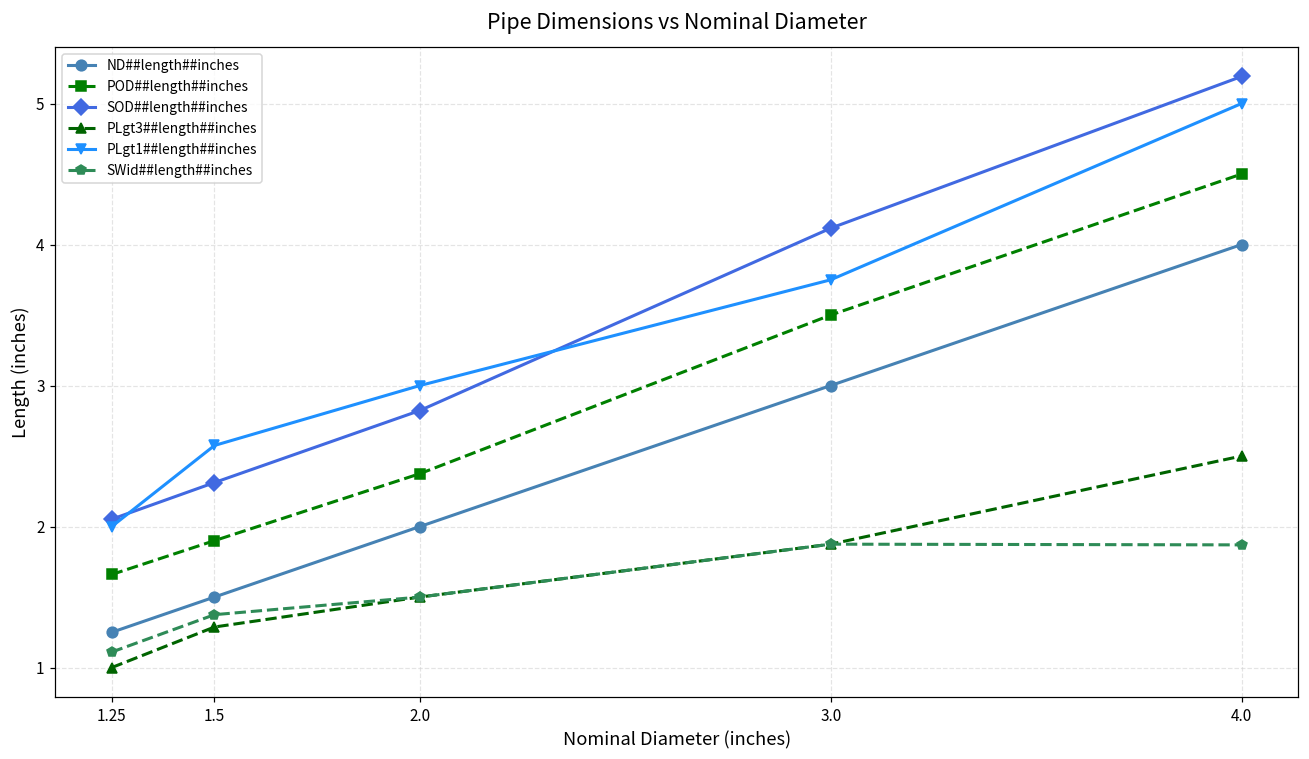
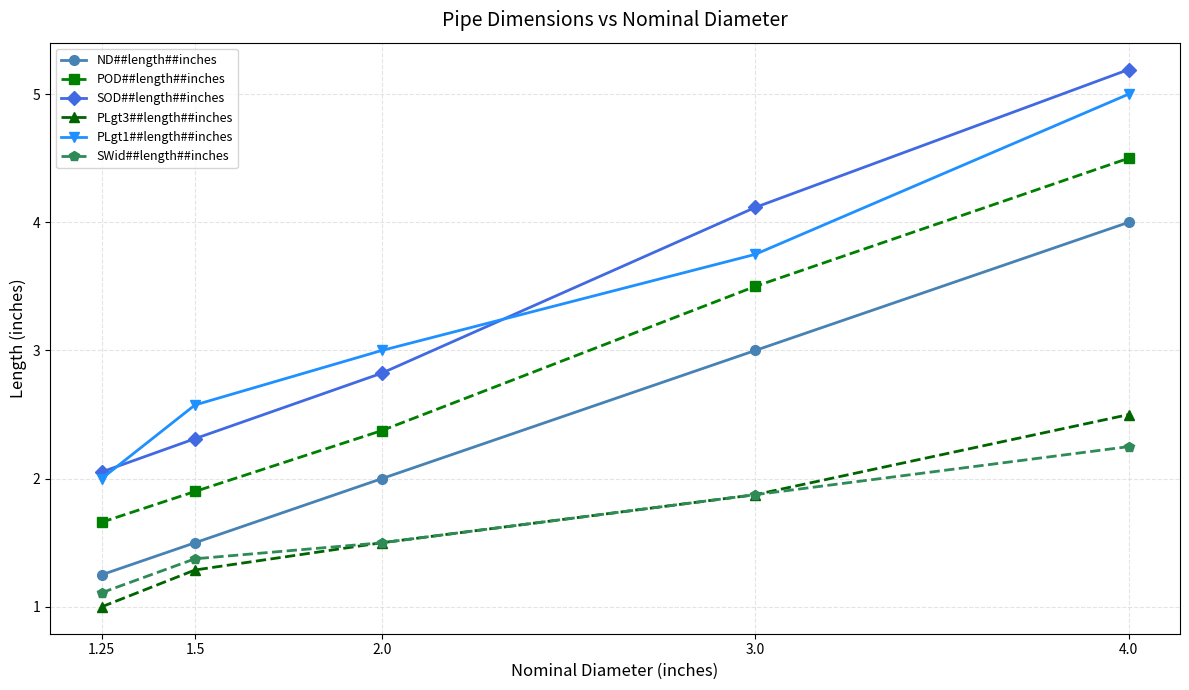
  {
    "PLgt1##length##inches": {
      "1.25": 2.00,
      "1.5": 2.58,
      "2.0": 3.00,
      "3.0": 3.75,
      "4.0": 5.00
    },
    "SWid##length##inches": {
      "1.25": 1.11,
      "1.5": 1.38,
-     "4.0": 1.87
+     "4.0": 2.25
    }
  }
